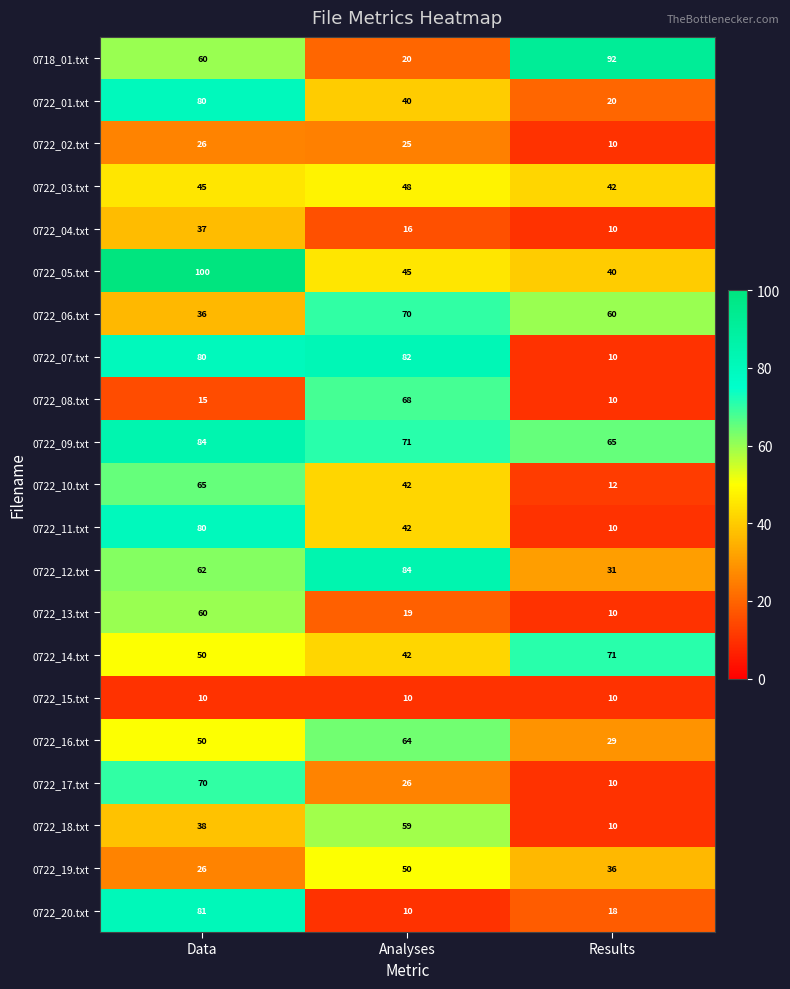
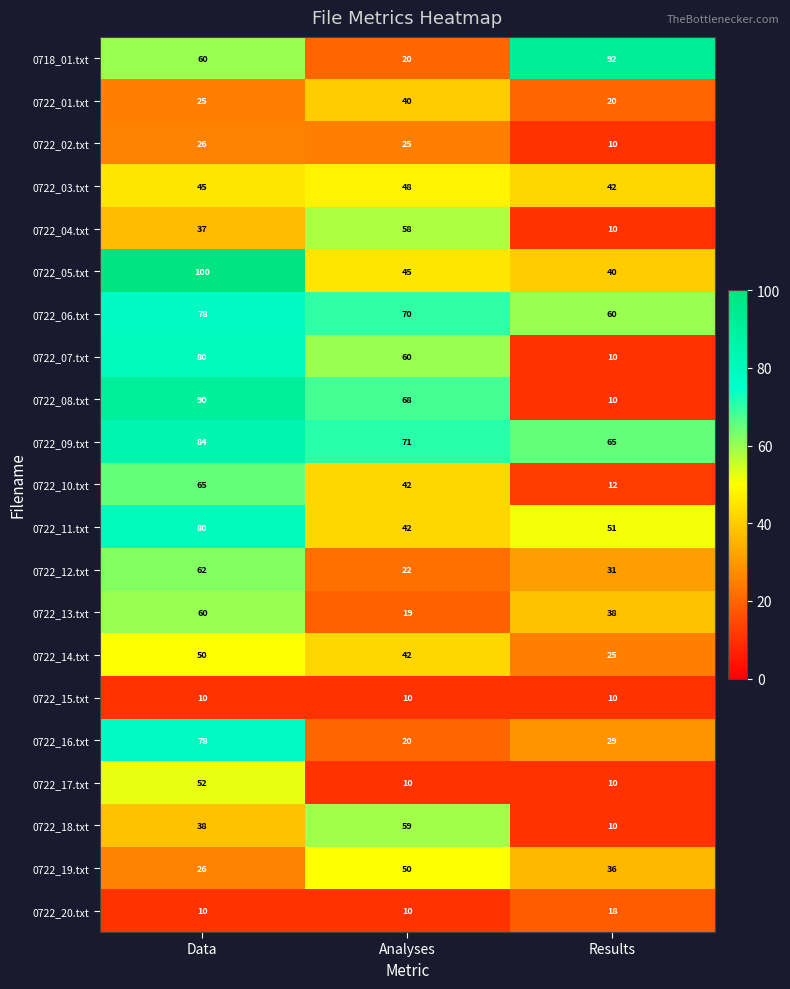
  {
    "0718_01.txt": {
      "Data": 60,
      "Analyses": 20,
      "Results": 92
    },
    "0722_01.txt": {
-     "Data": 80,
+     "Data": 25,
      "Analyses": 40,
      "Results": 20
    },
    "0722_02.txt": {
      "Data": 26,
      "Analyses": 25,
      "Results": 10
    },
    "0722_03.txt": {
      "Data": 45,
      "Analyses": 48,
      "Results": 42
    },
    "0722_04.txt": {
      "Data": 37,
-     "Analyses": 16,
+     "Analyses": 58,
      "Results": 10
    },
    "0722_05.txt": {
      "Data": 100,
      "Analyses": 45,
      "Results": 40
    },
    "0722_06.txt": {
-     "Data": 36,
+     "Data": 78,
      "Analyses": 70,
      "Results": 60
    },
    "0722_07.txt": {
      "Data": 80,
-     "Analyses": 82,
+     "Analyses": 60,
      "Results": 10
    },
    "0722_08.txt": {
-     "Data": 15,
+     "Data": 90,
      "Analyses": 68,
      "Results": 10
    },
    "0722_09.txt": {
      "Data": 84,
      "Analyses": 71,
      "Results": 65
    },
    "0722_10.txt": {
      "Data": 65,
      "Analyses": 42,
      "Results": 12
    },
    "0722_11.txt": {
      "Data": 80,
      "Analyses": 42,
-     "Results": 10
+     "Results": 51
    },
    "0722_12.txt": {
      "Data": 62,
-     "Analyses": 84,
+     "Analyses": 22,
      "Results": 31
    },
    "0722_13.txt": {
      "Data": 60,
      "Analyses": 19,
-     "Results": 10
+     "Results": 38
    },
    "0722_14.txt": {
      "Data": 50,
      "Analyses": 42,
-     "Results": 71
+     "Results": 25
    },
    "0722_15.txt": {
      "Data": 10,
      "Analyses": 10,
      "Results": 10
    },
    "0722_16.txt": {
-     "Data": 50,
-     "Analyses": 64,
+     "Data": 78,
+     "Analyses": 20,
      "Results": 29
    },
    "0722_17.txt": {
-     "Data": 70,
-     "Analyses": 26,
+     "Data": 52,
+     "Analyses": 10,
      "Results": 10
    },
    "0722_18.txt": {
      "Data": 38,
      "Analyses": 59,
      "Results": 10
    },
    "0722_19.txt": {
      "Data": 26,
      "Analyses": 50,
      "Results": 36
    },
    "0722_20.txt": {
-     "Data": 81,
+     "Data": 10,
      "Analyses": 10,
      "Results": 18
    }
  }
